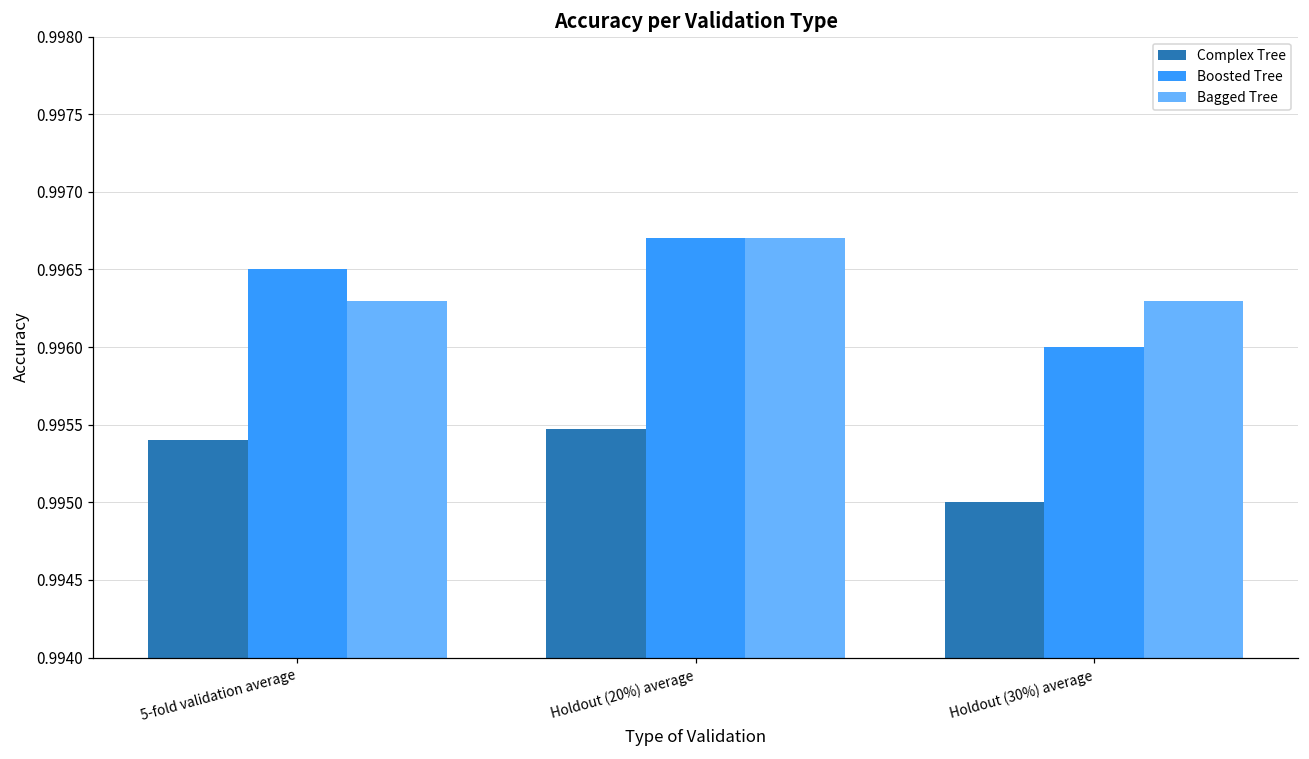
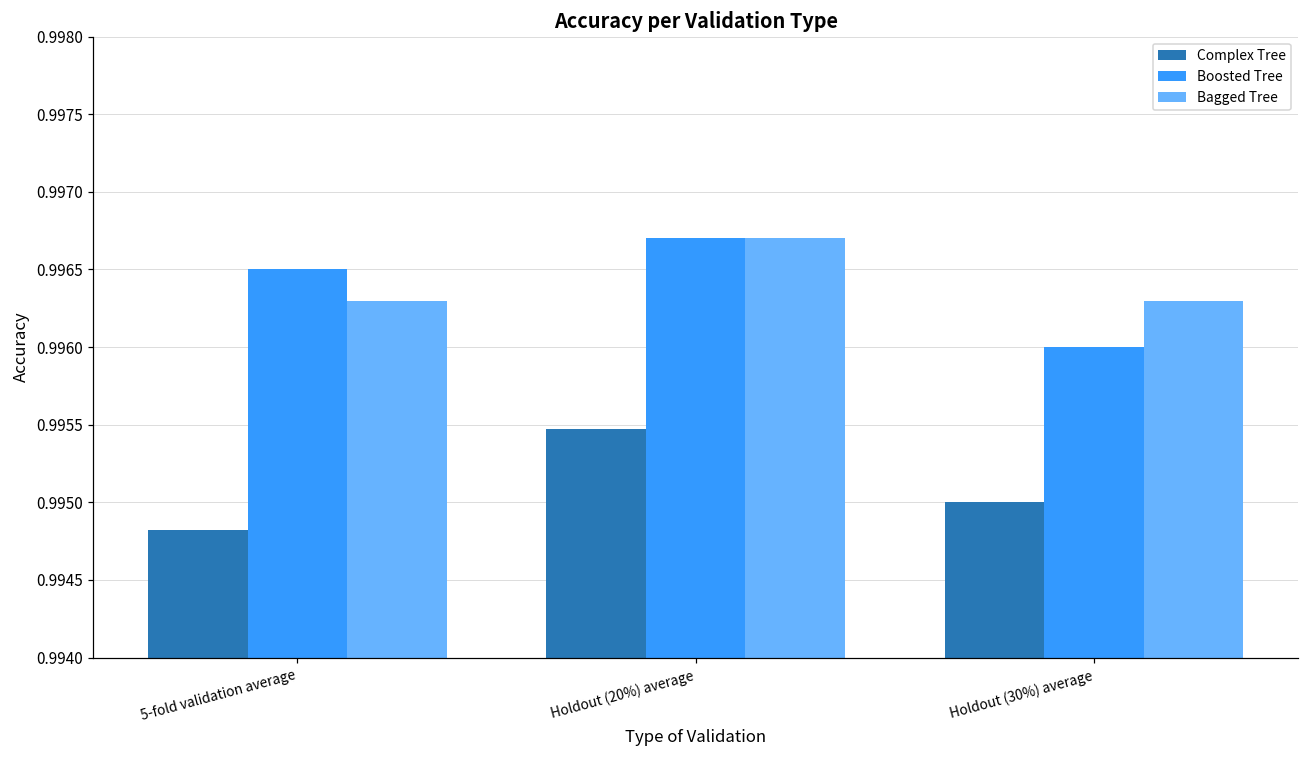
  {
    "Complex Tree": {
-     "5-fold validation average": 0.99540,
+     "5-fold validation average": 0.99482,
      "Holdout (20%) average": 0.99547,
      "Holdout (30%) average": 0.99500
    }
  }
